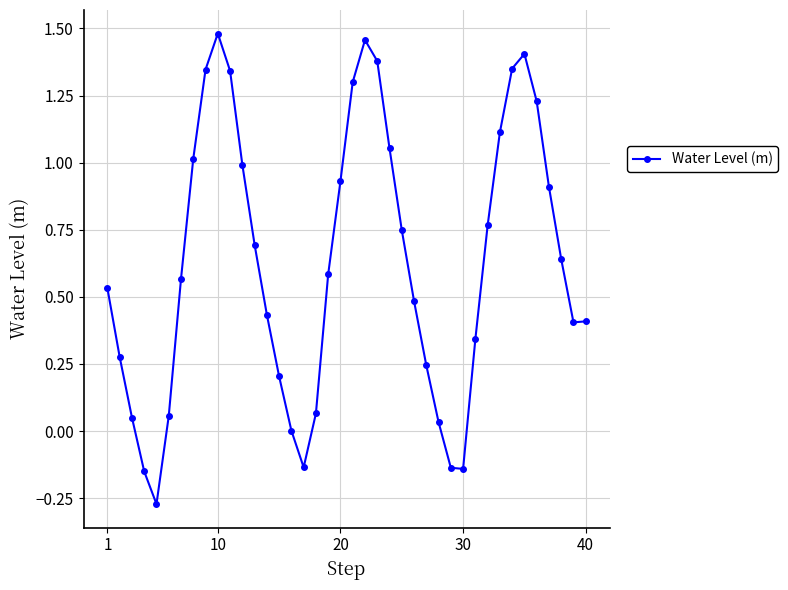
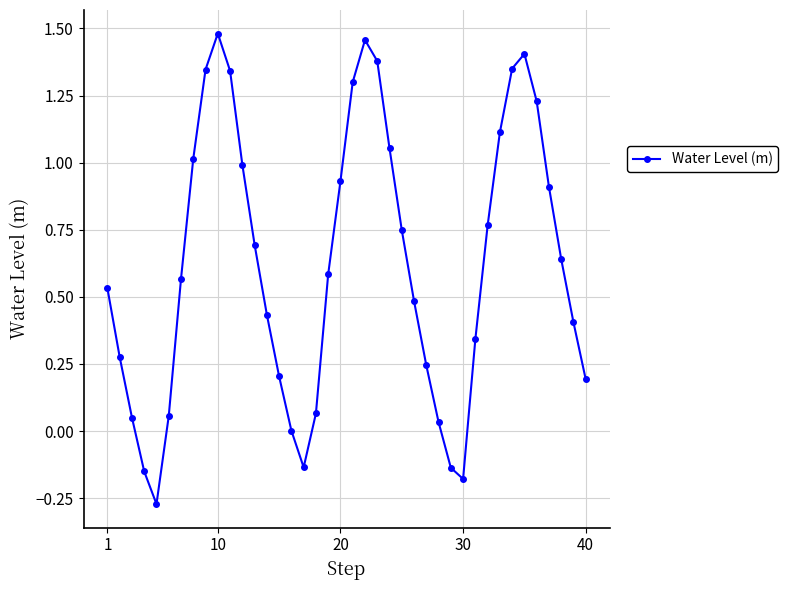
  {
    "1": 0.53,
    "10": 1.48,
    "20": 0.93,
-   "30": -0.14,
-   "40": 0.41
+   "30": -0.18,
+   "40": 0.19
  }
